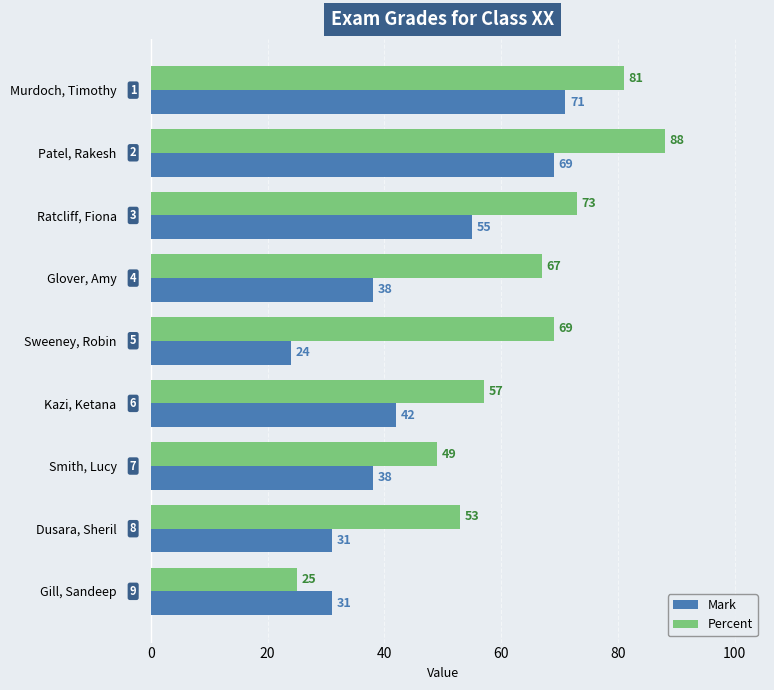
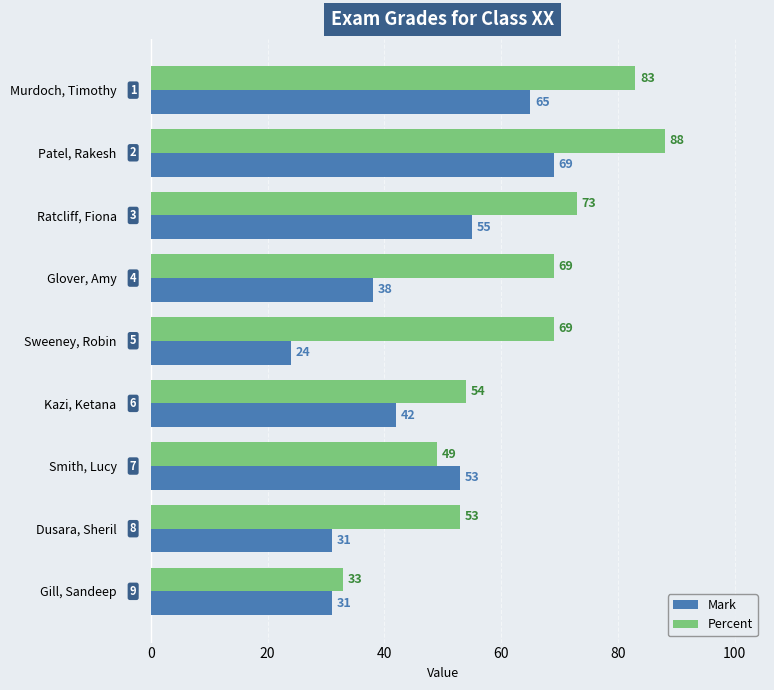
  {
    "Mark": {
-     "Murdoch, Timothy": 71,
+     "Murdoch, Timothy": 65,
      "Patel, Rakesh": 69,
      "Ratcliff, Fiona": 55,
      "Glover, Amy": 38,
      "Sweeney, Robin": 24,
      "Kazi, Ketana": 42,
-     "Smith, Lucy": 38,
+     "Smith, Lucy": 53,
      "Dusara, Sheril": 31,
      "Gill, Sandeep": 31
    },
    "Percent": {
-     "Murdoch, Timothy": 81,
+     "Murdoch, Timothy": 83,
      "Patel, Rakesh": 88,
      "Ratcliff, Fiona": 73,
-     "Glover, Amy": 67,
+     "Glover, Amy": 69,
      "Sweeney, Robin": 69,
-     "Kazi, Ketana": 57,
+     "Kazi, Ketana": 54,
      "Smith, Lucy": 49,
      "Dusara, Sheril": 53,
-     "Gill, Sandeep": 25
+     "Gill, Sandeep": 33
    }
  }
